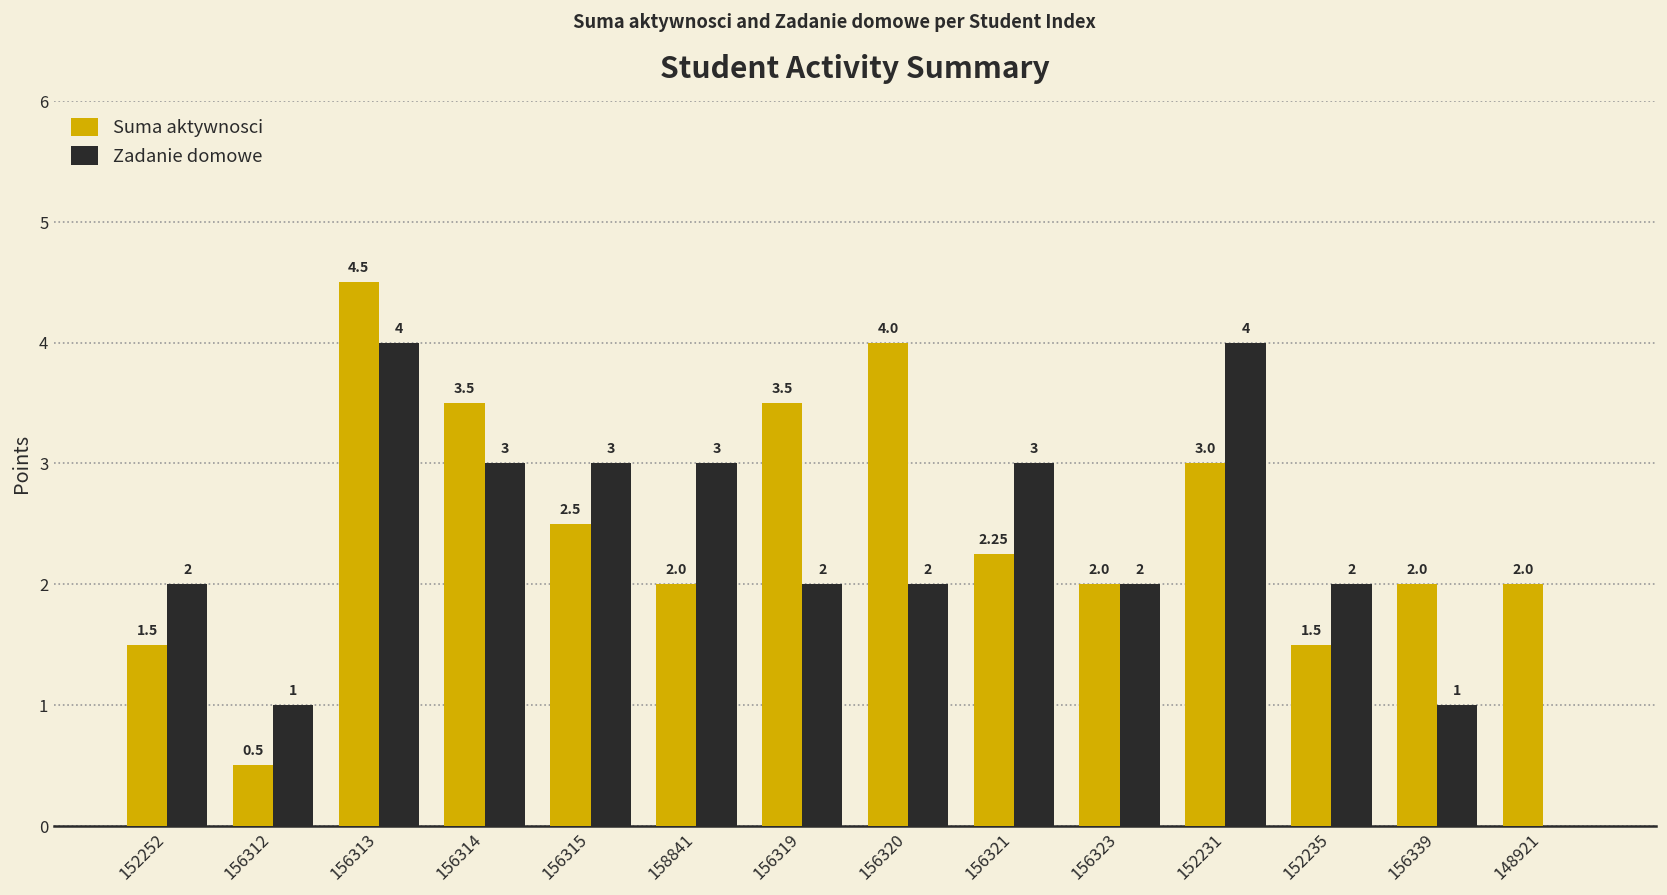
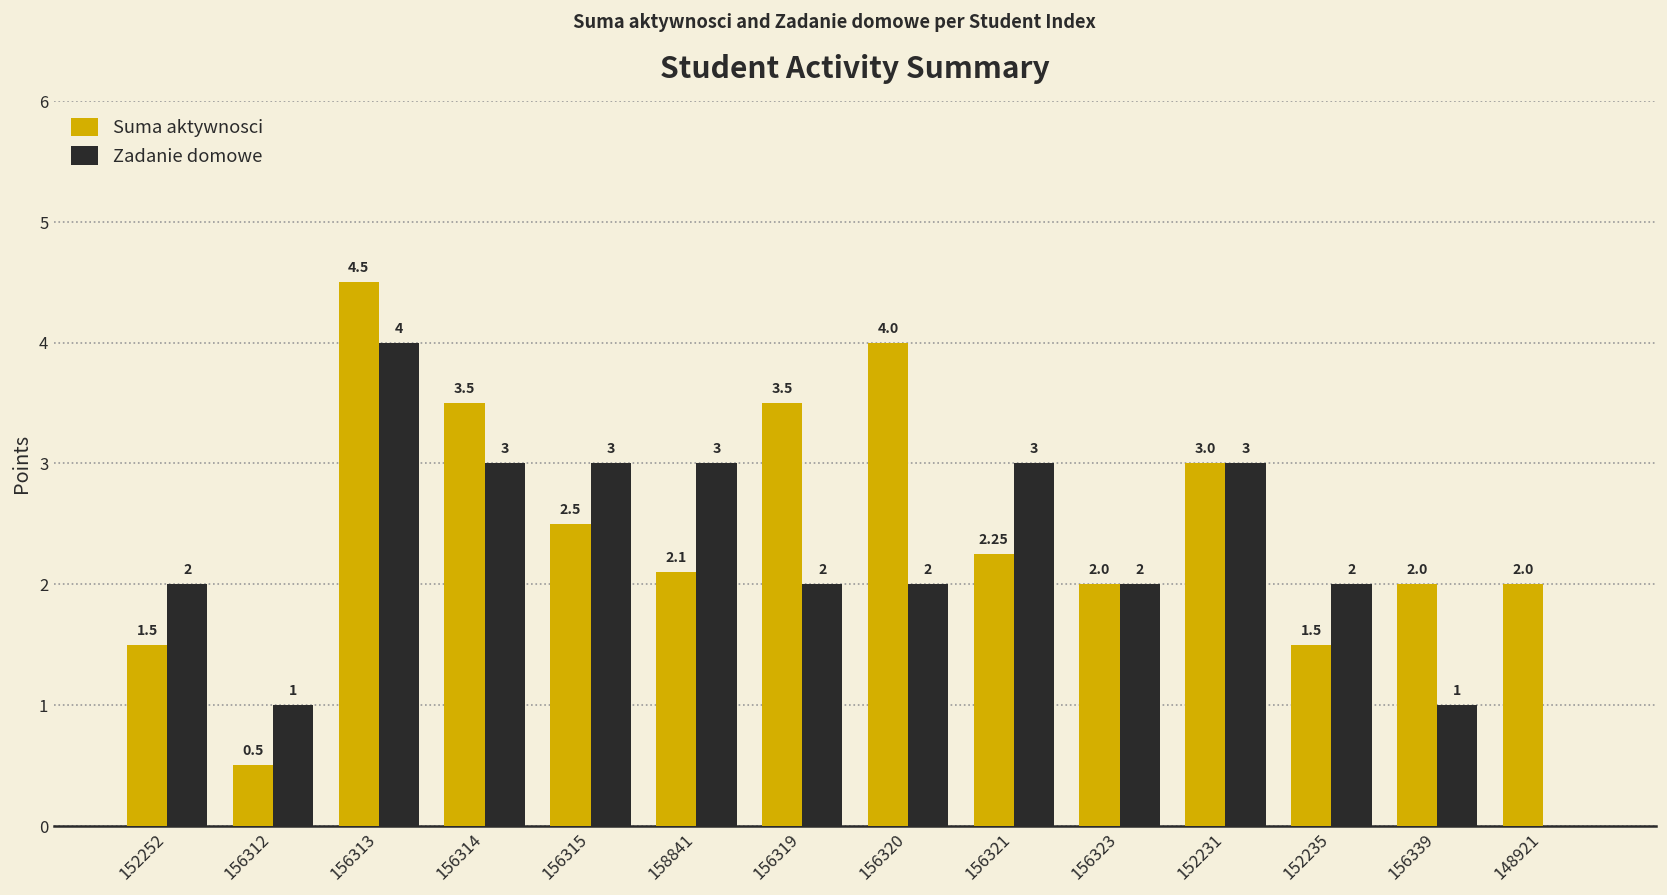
  {
    "Suma aktywnosci": {
      "152252": 1.5,
      "156312": 0.5,
      "156313": 4.5,
      "156314": 3.5,
      "156315": 2.5,
-     "158841": 2.0,
+     "158841": 2.1,
      "156319": 3.5,
      "156320": 4.0,
      "156321": 2.25,
      "156323": 2.0,
      "152231": 3.0,
      "152235": 1.5,
      "156339": 2.0,
      "148921": 2.0
    },
    "Zadanie domowe": {
      "152252": 2,
      "156312": 1,
      "156313": 4,
      "156314": 3,
      "156315": 3,
      "158841": 3,
      "156319": 2,
      "156320": 2,
      "156321": 3,
      "156323": 2,
-     "152231": 4,
+     "152231": 3,
      "152235": 2,
      "156339": 1
    }
  }
